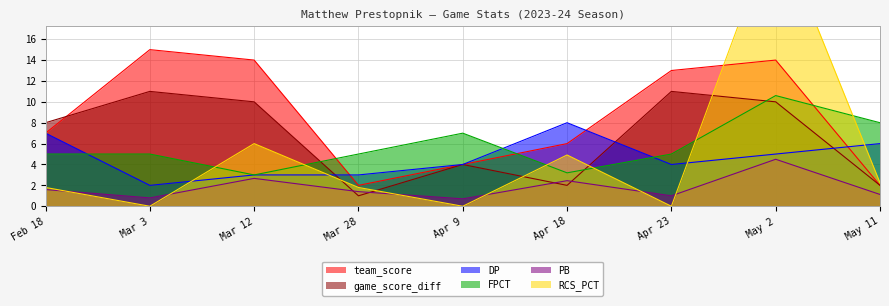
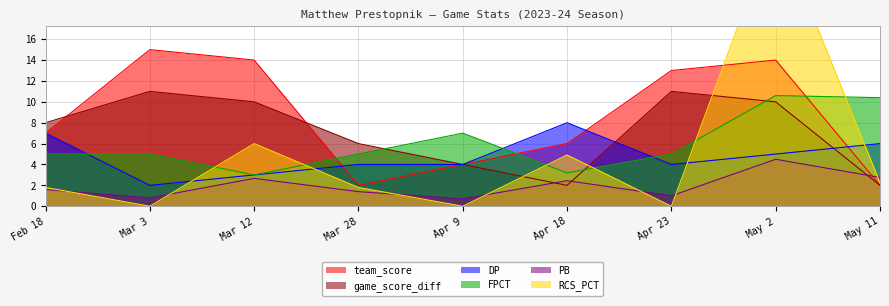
  {
    "team_score": {
      "Mar 3": 15.0,
      "Mar 12": 14.0,
      "Apr 18": 6.0,
      "Apr 23": 13.0,
      "May 2": 14.0
    },
    "game_score_diff": {
      "Feb 18": 8,
      "Mar 3": 11,
      "Mar 12": 10,
-     "Mar 28": 1,
+     "Mar 28": 6,
      "Apr 18": 2,
      "Apr 23": 11,
      "May 2": 10
    },
    "DP": {
      "Mar 3": 2,
-     "Mar 28": 3,
+     "Mar 28": 4,
      "Apr 18": 8,
      "Apr 23": 4,
      "May 2": 5,
      "May 11": 6
    },
    "FPCT": {
      "Feb 18": 5.0,
      "Mar 3": 5.0,
      "Mar 28": 5.0,
      "Apr 9": 7.0,
      "Apr 18": 3.2,
      "Apr 23": 5.0,
      "May 2": 10.6,
-     "May 11": 8.0
+     "May 11": 10.4
    },
    "PB": {
      "Mar 3": 0.8,
      "Mar 12": 2.7,
      "Mar 28": 1.4,
      "Apr 9": 0.7,
      "Apr 18": 2.5,
      "Apr 23": 1.0,
      "May 2": 4.5,
-     "May 11": 1.1
+     "May 11": 2.8
    },
    "RCS_PCT": {
      "Mar 3": 0.0,
      "Mar 12": 6.0,
      "Apr 9": 0.0,
      "Apr 18": 4.9,
      "Apr 23": 0.0,
      "May 11": 2.3
    }
  }
